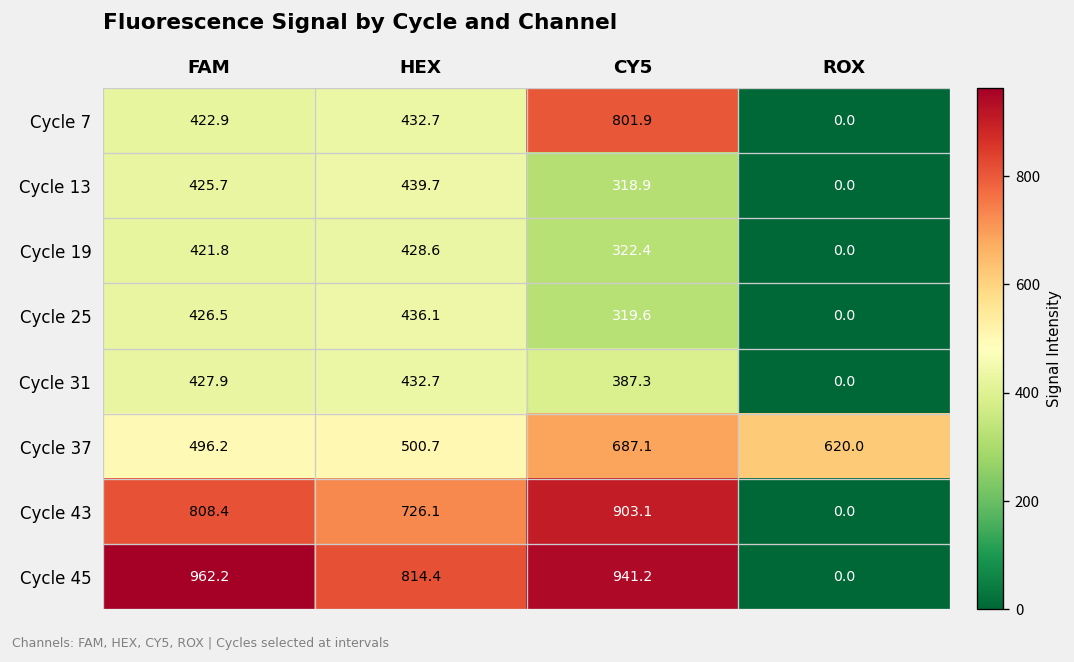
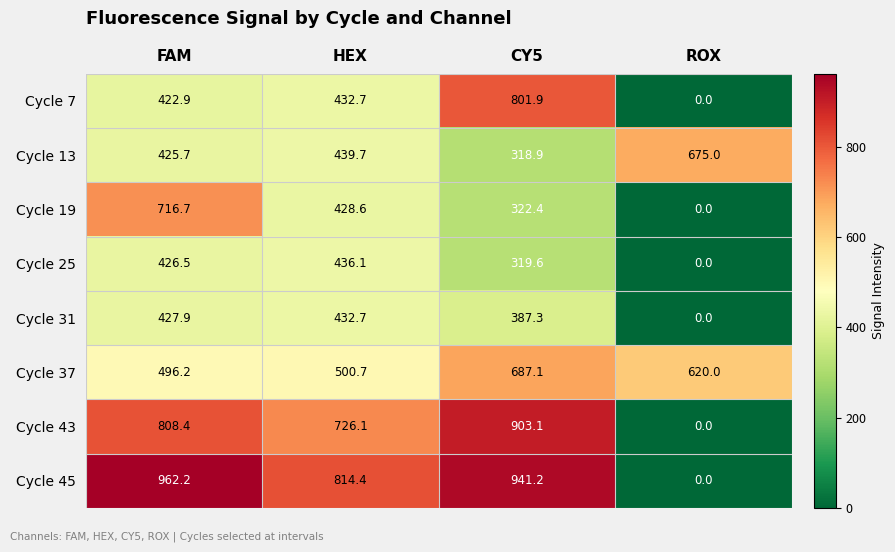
  {
    "Cycle 7": {
      "FAM": 422.9,
      "HEX": 432.7,
      "CY5": 801.9,
      "ROX": 0.0
    },
    "Cycle 13": {
      "FAM": 425.7,
      "HEX": 439.7,
      "CY5": 318.9,
-     "ROX": 0.0
+     "ROX": 675.0
    },
    "Cycle 19": {
-     "FAM": 421.8,
+     "FAM": 716.7,
      "HEX": 428.6,
      "CY5": 322.4,
      "ROX": 0.0
    },
    "Cycle 25": {
      "FAM": 426.5,
      "HEX": 436.1,
      "CY5": 319.6,
      "ROX": 0.0
    },
    "Cycle 31": {
      "FAM": 427.9,
      "HEX": 432.7,
      "CY5": 387.3,
      "ROX": 0.0
    },
    "Cycle 37": {
      "FAM": 496.2,
      "HEX": 500.7,
      "CY5": 687.1,
      "ROX": 620.0
    },
    "Cycle 43": {
      "FAM": 808.4,
      "HEX": 726.1,
      "CY5": 903.1,
      "ROX": 0.0
    },
    "Cycle 45": {
      "FAM": 962.2,
      "HEX": 814.4,
      "CY5": 941.2,
      "ROX": 0.0
    }
  }
